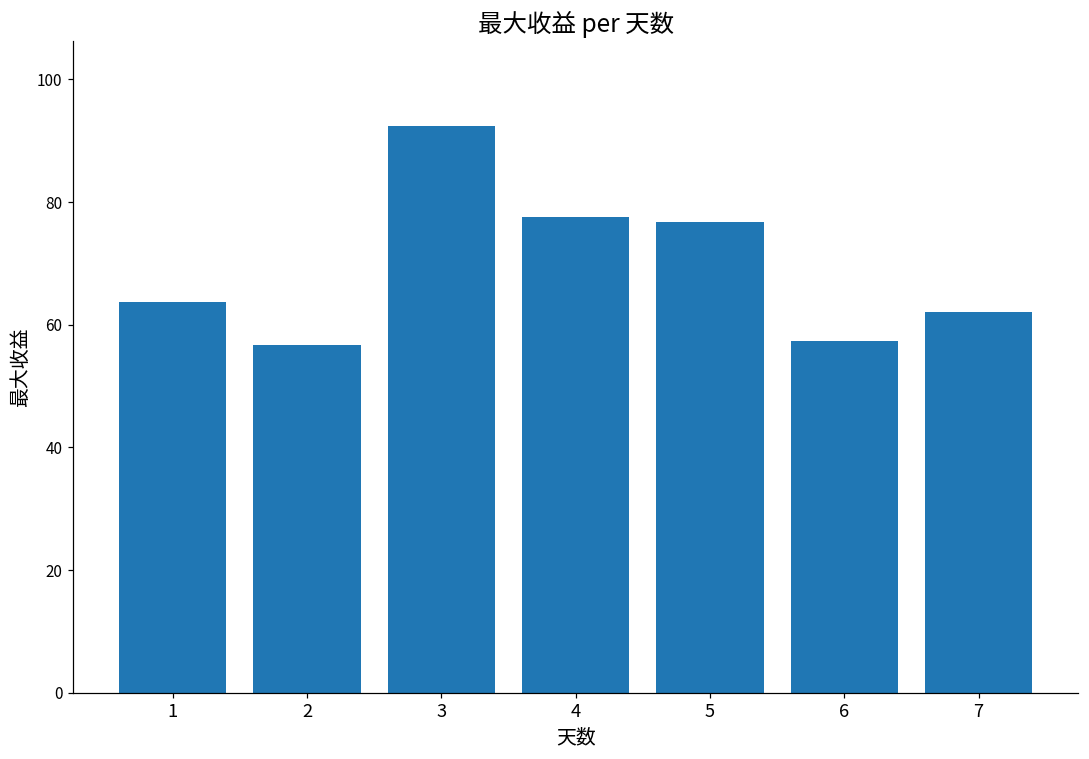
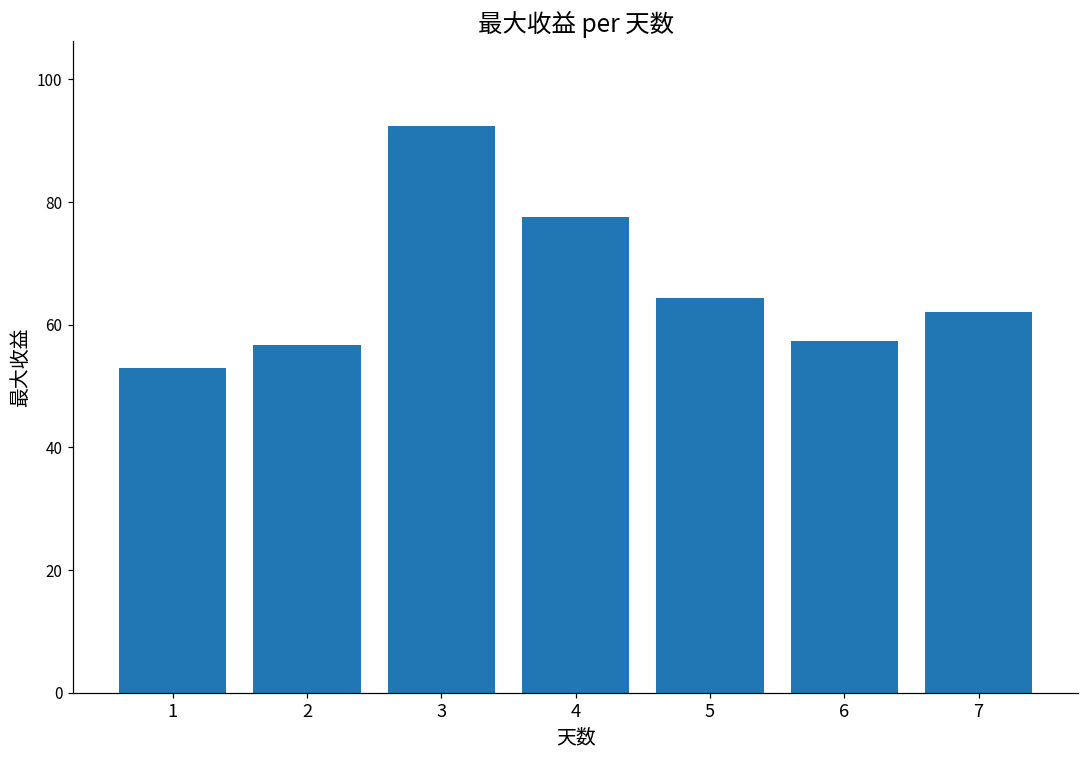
  {
-   "1": 64,
+   "1": 53,
    "2": 57,
    "3": 92,
    "4": 78,
-   "5": 77,
+   "5": 64,
    "6": 57,
    "7": 62
  }
